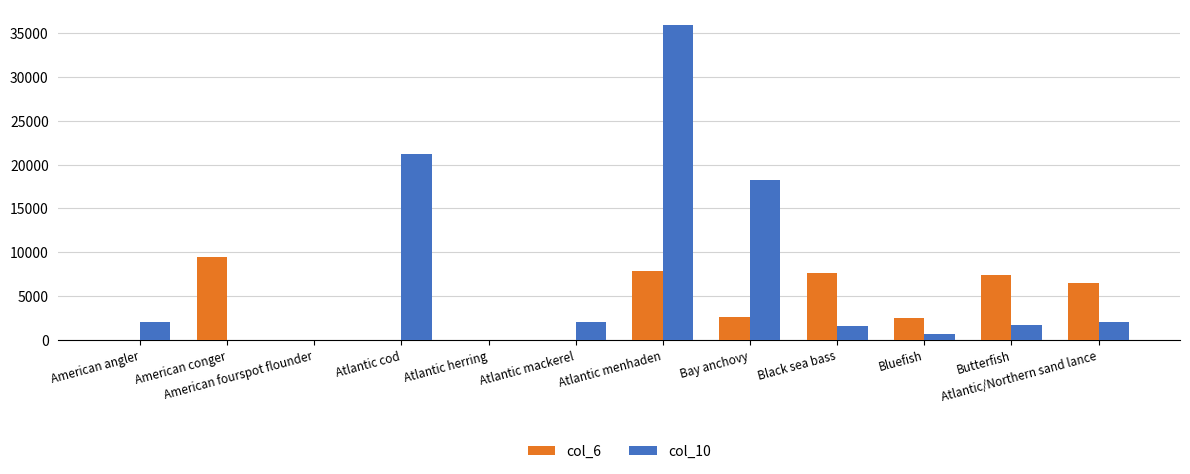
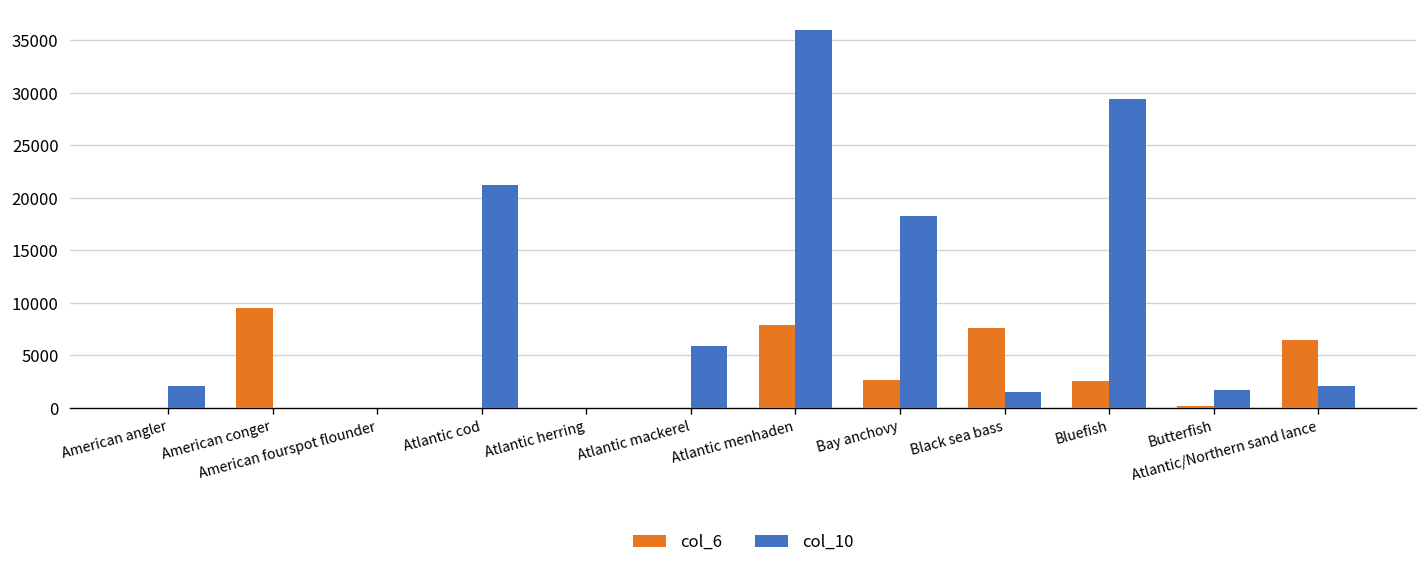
  {
    "col_6": {
      "American angler": 0,
      "American conger": 9000,
      "American fourspot flounder": 0,
      "Atlantic cod": 0,
      "Atlantic herring": 0,
      "Atlantic mackerel": 0,
      "Atlantic menhaden": 8000,
      "Bay anchovy": 3000,
      "Black sea bass": 8000,
      "Bluefish": 3000,
-     "Butterfish": 7000,
+     "Butterfish": 0,
      "Atlantic/Northern sand lance": 6000
    },
    "col_10": {
      "American angler": 2000,
      "American conger": 0,
      "American fourspot flounder": 0,
      "Atlantic cod": 21000,
      "Atlantic herring": 0,
-     "Atlantic mackerel": 2000,
+     "Atlantic mackerel": 6000,
      "Atlantic menhaden": 36000,
      "Bay anchovy": 18000,
      "Black sea bass": 2000,
-     "Bluefish": 1000,
+     "Bluefish": 29000,
      "Butterfish": 2000,
      "Atlantic/Northern sand lance": 2000
    }
  }
